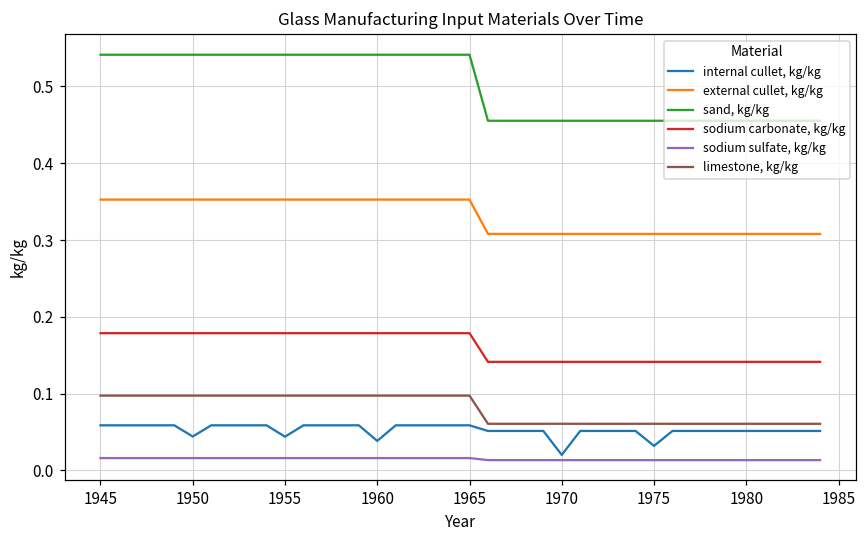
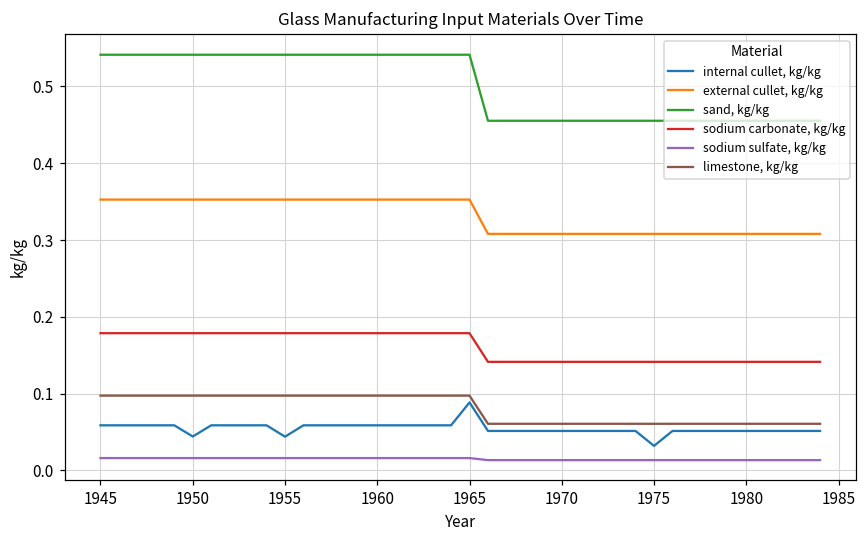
  {
    "internal cullet, kg/kg": {
      "1945": 0.06,
      "1950": 0.04,
      "1955": 0.04,
-     "1960": 0.04,
-     "1965": 0.06,
-     "1970": 0.02,
+     "1960": 0.06,
+     "1965": 0.09,
+     "1970": 0.05,
      "1975": 0.03,
      "1980": 0.05
    },
    "external cullet, kg/kg": {
      "1945": 0.35,
      "1950": 0.35,
      "1955": 0.35,
      "1960": 0.35,
      "1965": 0.35,
      "1970": 0.31,
      "1975": 0.31,
      "1980": 0.31
    },
    "sand, kg/kg": {
      "1945": 0.54,
      "1950": 0.54,
      "1955": 0.54,
      "1960": 0.54,
      "1965": 0.54,
      "1970": 0.46,
      "1975": 0.46
    },
    "sodium carbonate, kg/kg": {
      "1945": 0.18,
      "1950": 0.18,
      "1955": 0.18,
      "1960": 0.18,
      "1965": 0.18,
      "1970": 0.14,
      "1975": 0.14,
      "1980": 0.14
    },
    "sodium sulfate, kg/kg": {
      "1945": 0.02,
      "1950": 0.02,
      "1955": 0.02,
      "1960": 0.02,
      "1965": 0.02,
      "1970": 0.01,
      "1975": 0.01,
      "1980": 0.01
    },
    "limestone, kg/kg": {
      "1945": 0.10,
      "1950": 0.10,
      "1955": 0.10,
      "1960": 0.10,
      "1965": 0.10,
      "1970": 0.06,
      "1975": 0.06,
      "1980": 0.06
    }
  }
